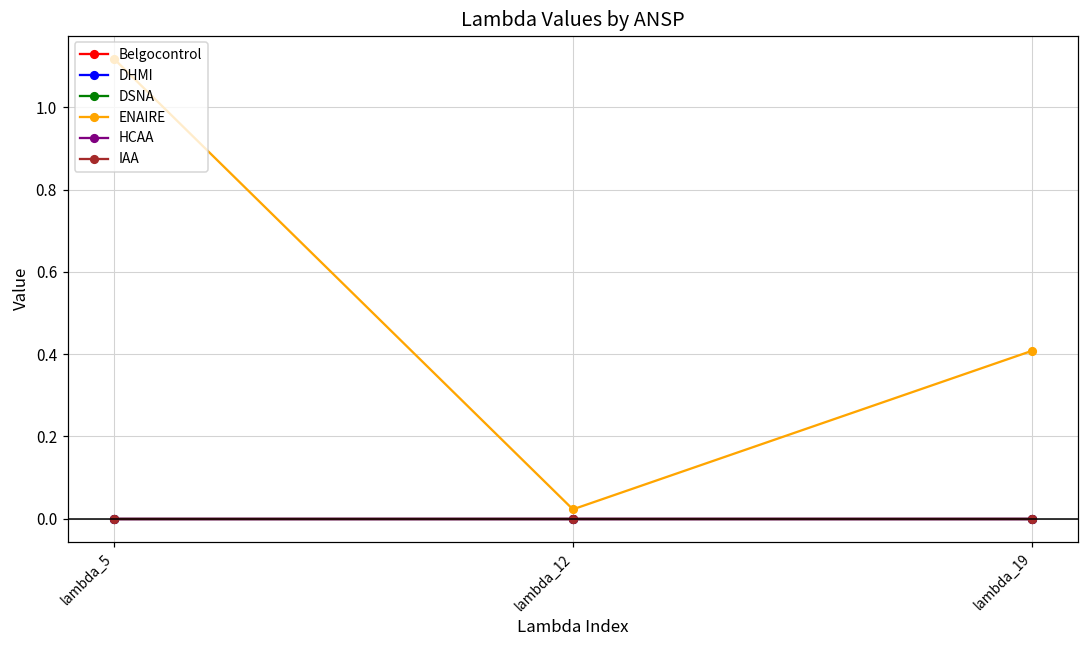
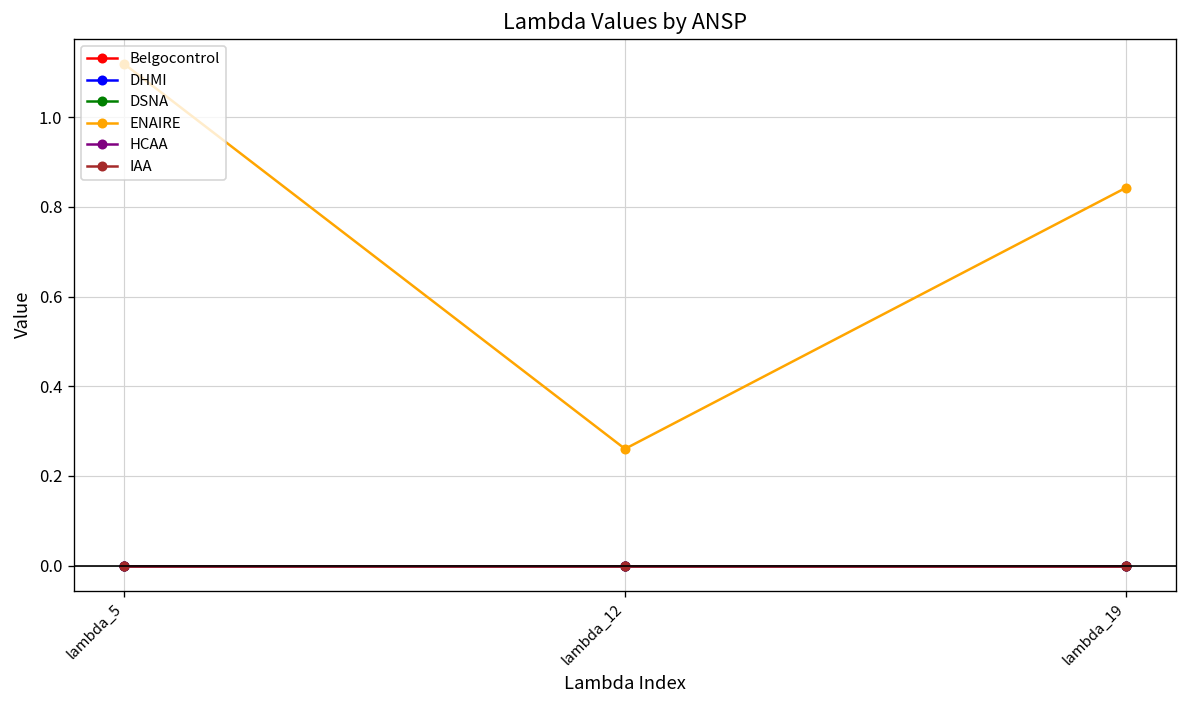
  {
    "IAA": {
      "lambda_5": 0.00,
      "lambda_12": 0.00,
      "lambda_19": 0.00
    },
    "ENAIRE": {
-     "lambda_12": 0.02,
-     "lambda_19": 0.41
+     "lambda_12": 0.26,
+     "lambda_19": 0.84
    }
  }
